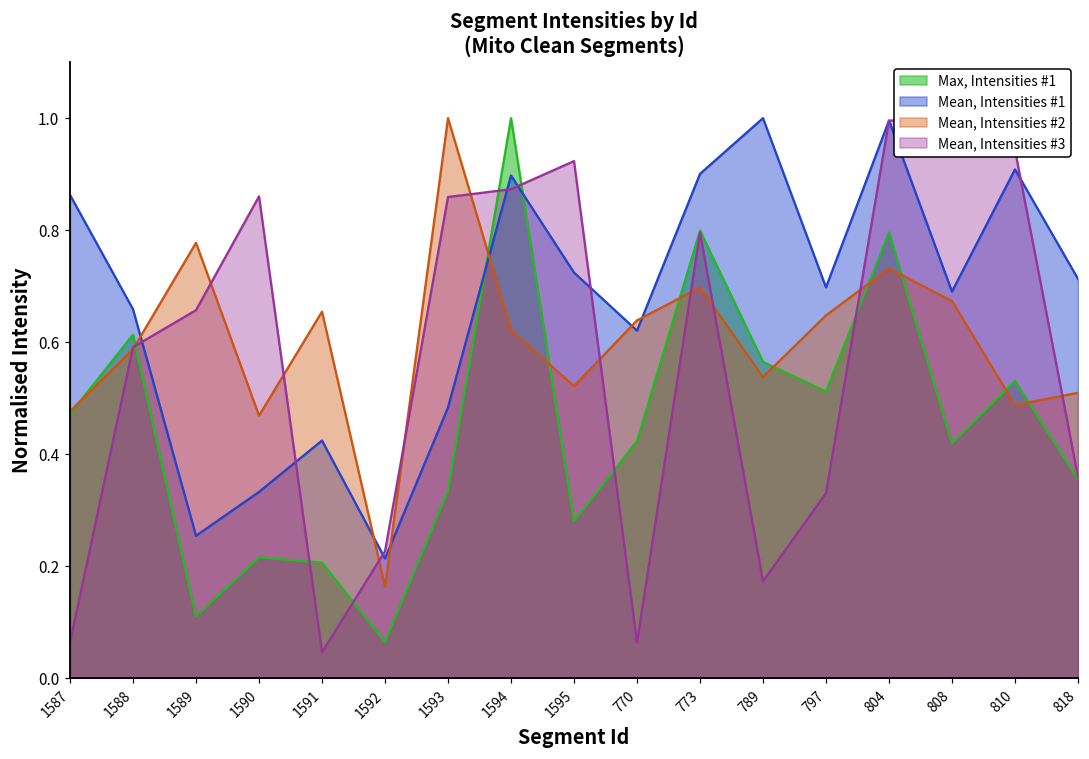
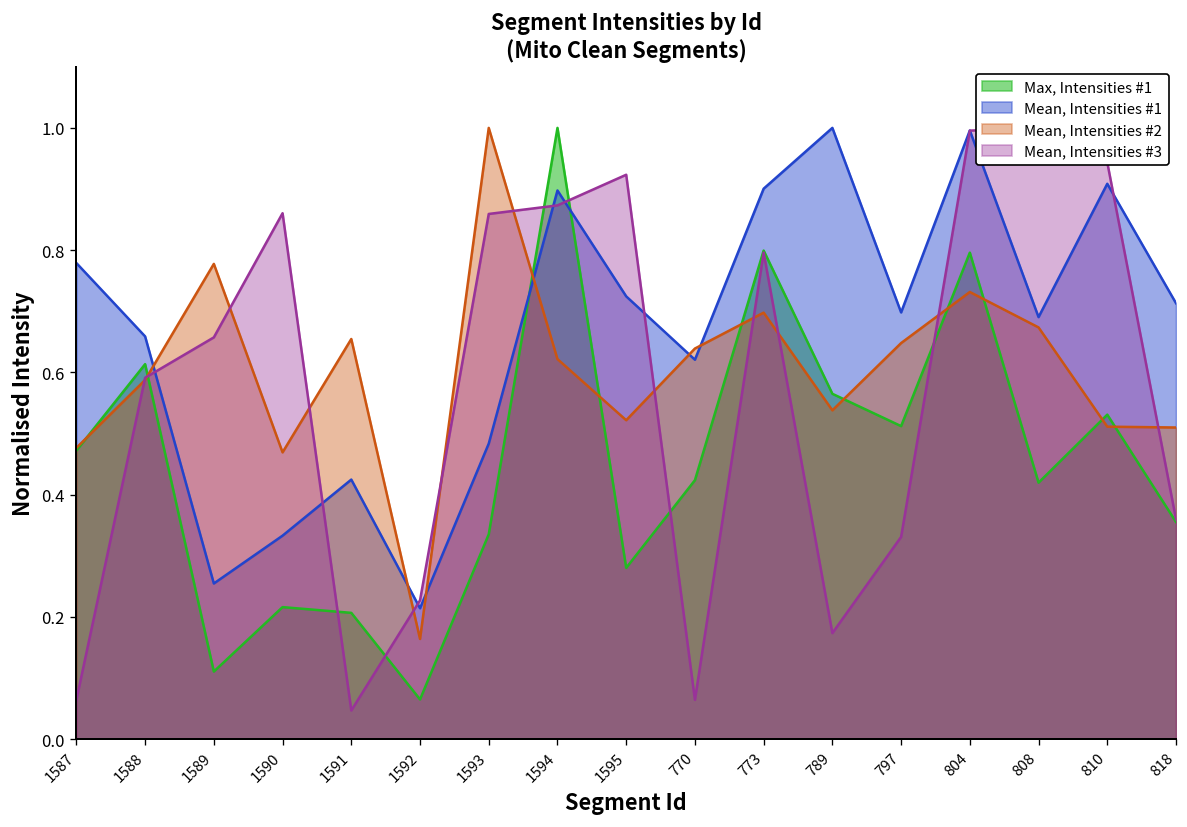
  {
    "Max, Intensities #1": {
      "1588": 0.61,
      "1589": 0.11,
      "1590": 0.22,
      "1591": 0.21,
      "1592": 0.06,
      "1593": 0.34,
      "1594": 1.00,
      "1595": 0.28,
      "770": 0.42,
      "789": 0.56,
      "797": 0.51,
      "804": 0.80,
      "808": 0.42,
      "810": 0.53
    },
    "Mean, Intensities #1": {
-     "1587": 0.86,
+     "1587": 0.78,
      "1588": 0.66,
      "1589": 0.25,
      "1590": 0.33,
      "1591": 0.42,
      "1592": 0.21,
      "1593": 0.48,
      "1594": 0.90,
      "1595": 0.72,
      "770": 0.62,
      "773": 0.90,
      "789": 1.00,
      "797": 0.70,
      "808": 0.69,
      "810": 0.91,
      "818": 0.71
    },
    "Mean, Intensities #2": {
      "1589": 0.78,
      "1590": 0.47,
      "1591": 0.65,
      "1592": 0.16,
      "1593": 1.00,
      "1594": 0.62,
      "1595": 0.52,
      "770": 0.64,
      "773": 0.70,
      "789": 0.54,
      "797": 0.65,
      "804": 0.73,
      "808": 0.67,
-     "810": 0.49,
+     "810": 0.51,
      "818": 0.51
    },
    "Mean, Intensities #3": {
      "1587": 0.06,
      "1589": 0.66,
      "1590": 0.86,
      "1591": 0.05,
      "1592": 0.23,
      "1593": 0.86,
      "1594": 0.87,
      "1595": 0.92,
      "770": 0.06,
      "789": 0.17,
      "797": 0.33
    }
  }
